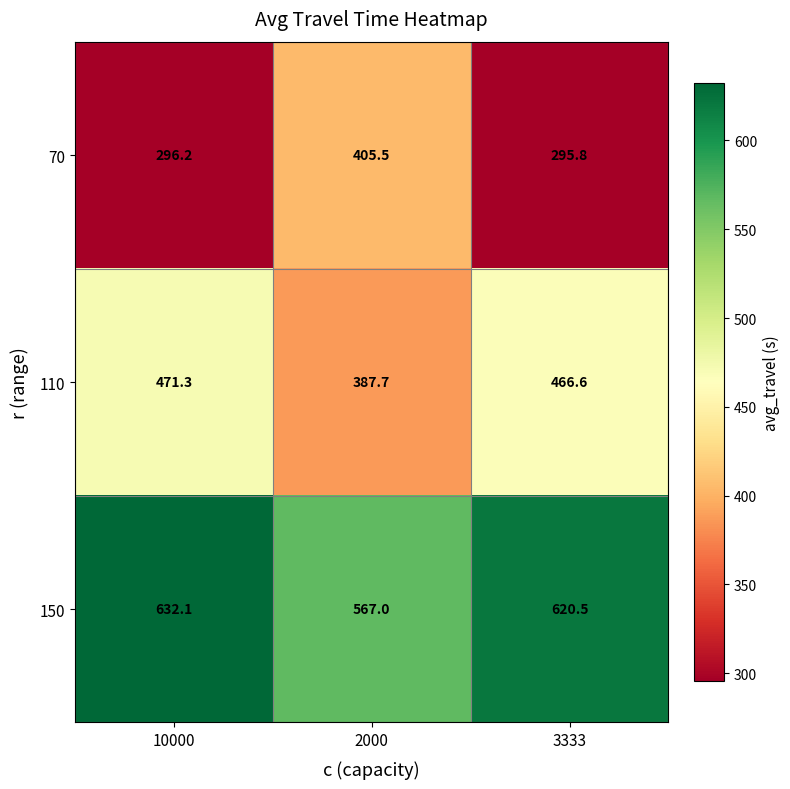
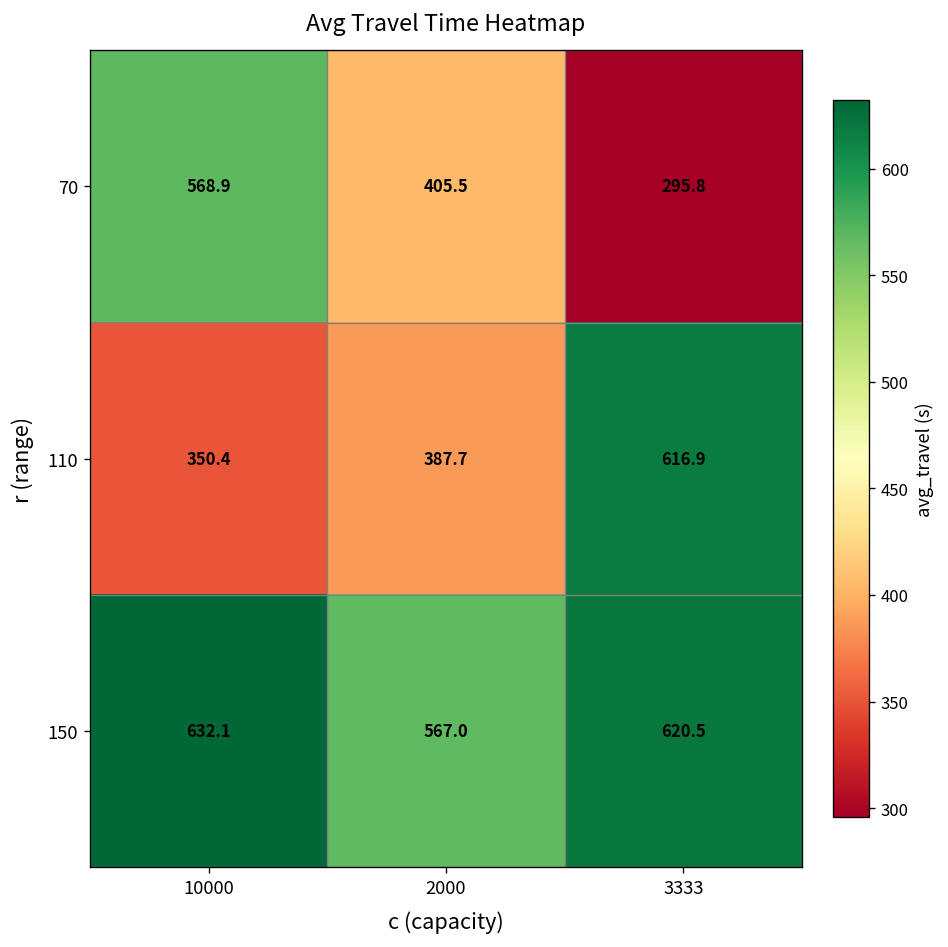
  {
    "70": {
-     "10000": 296.2,
+     "10000": 568.9,
      "2000": 405.5,
      "3333": 295.8
    },
    "110": {
-     "10000": 471.3,
+     "10000": 350.4,
      "2000": 387.7,
-     "3333": 466.6
+     "3333": 616.9
    },
    "150": {
      "10000": 632.1,
      "2000": 567.0,
      "3333": 620.5
    }
  }
